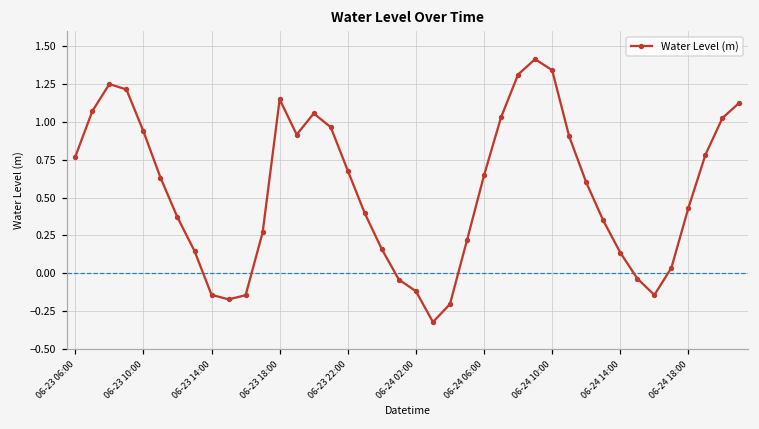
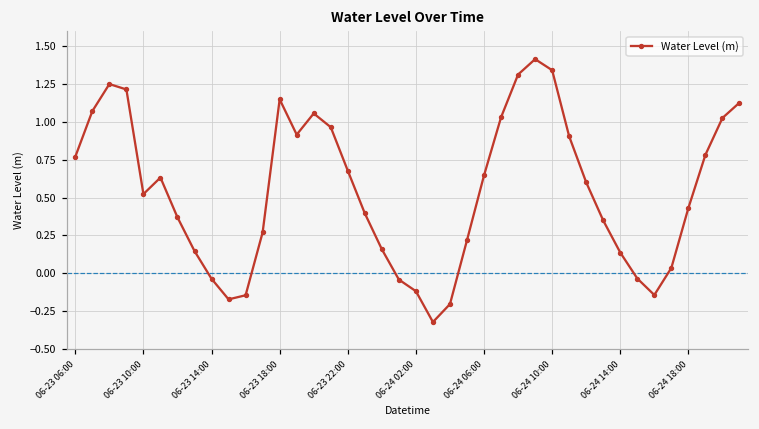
  {
    "06-23 06:00": 0.77,
-   "06-23 10:00": 0.94,
-   "06-23 14:00": -0.14,
+   "06-23 10:00": 0.52,
+   "06-23 14:00": -0.04,
    "06-23 18:00": 1.15,
    "06-23 22:00": 0.68,
    "06-24 02:00": -0.12,
    "06-24 06:00": 0.65,
    "06-24 10:00": 1.34,
    "06-24 14:00": 0.14,
    "06-24 18:00": 0.43
  }
